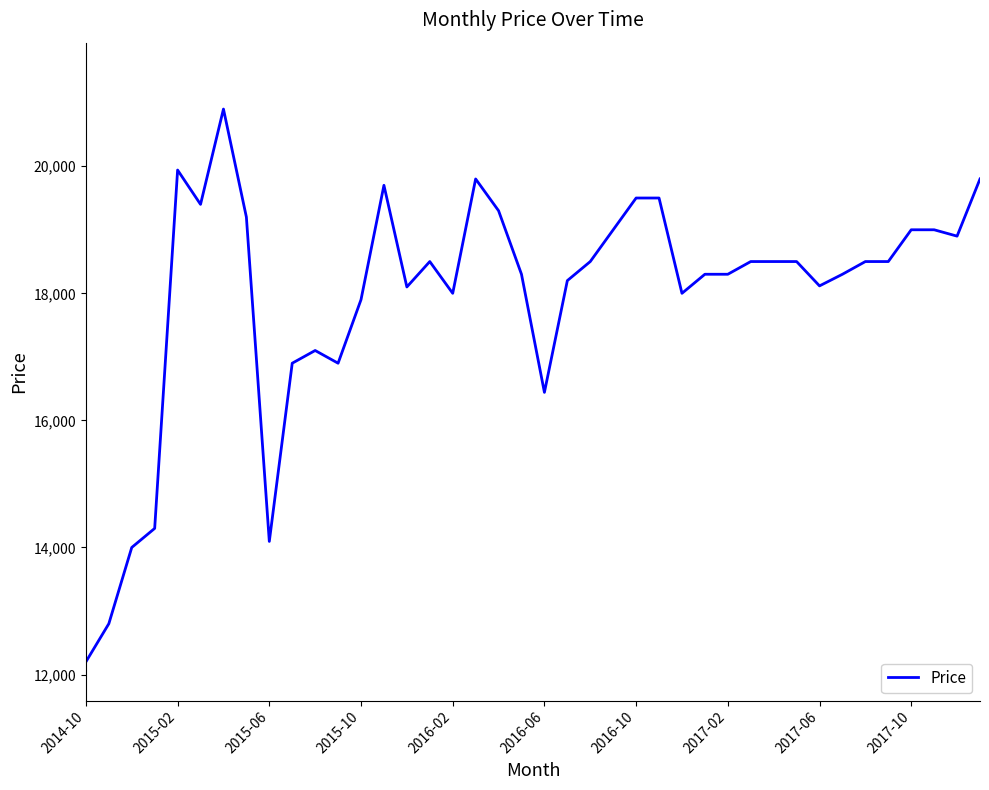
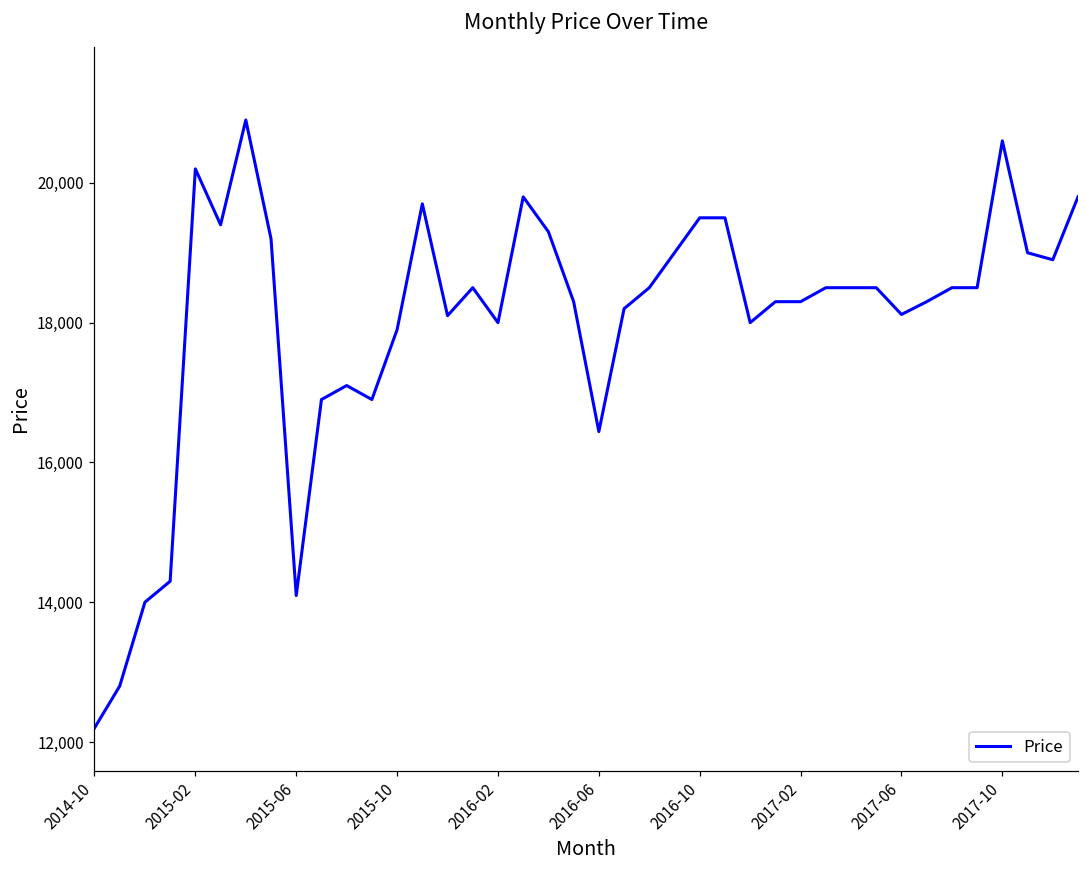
  {
    "2014-10": "12,200",
-   "2015-02": "19,900",
+   "2015-02": "20,200",
    "2015-06": "14,100",
    "2015-10": "17,900",
    "2016-02": "18,000",
    "2016-06": "16,400",
    "2016-10": "19,500",
    "2017-02": "18,300",
    "2017-06": "18,100",
-   "2017-10": "19,000"
+   "2017-10": "20,600"
  }
